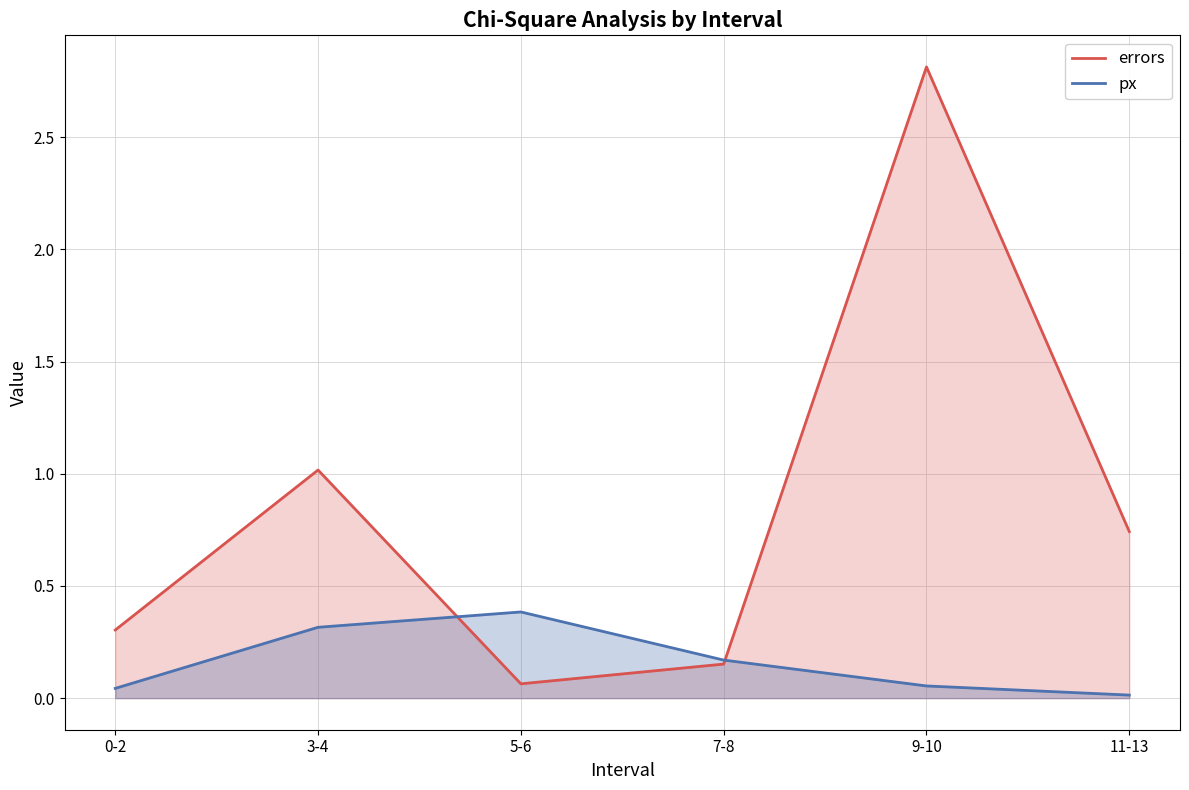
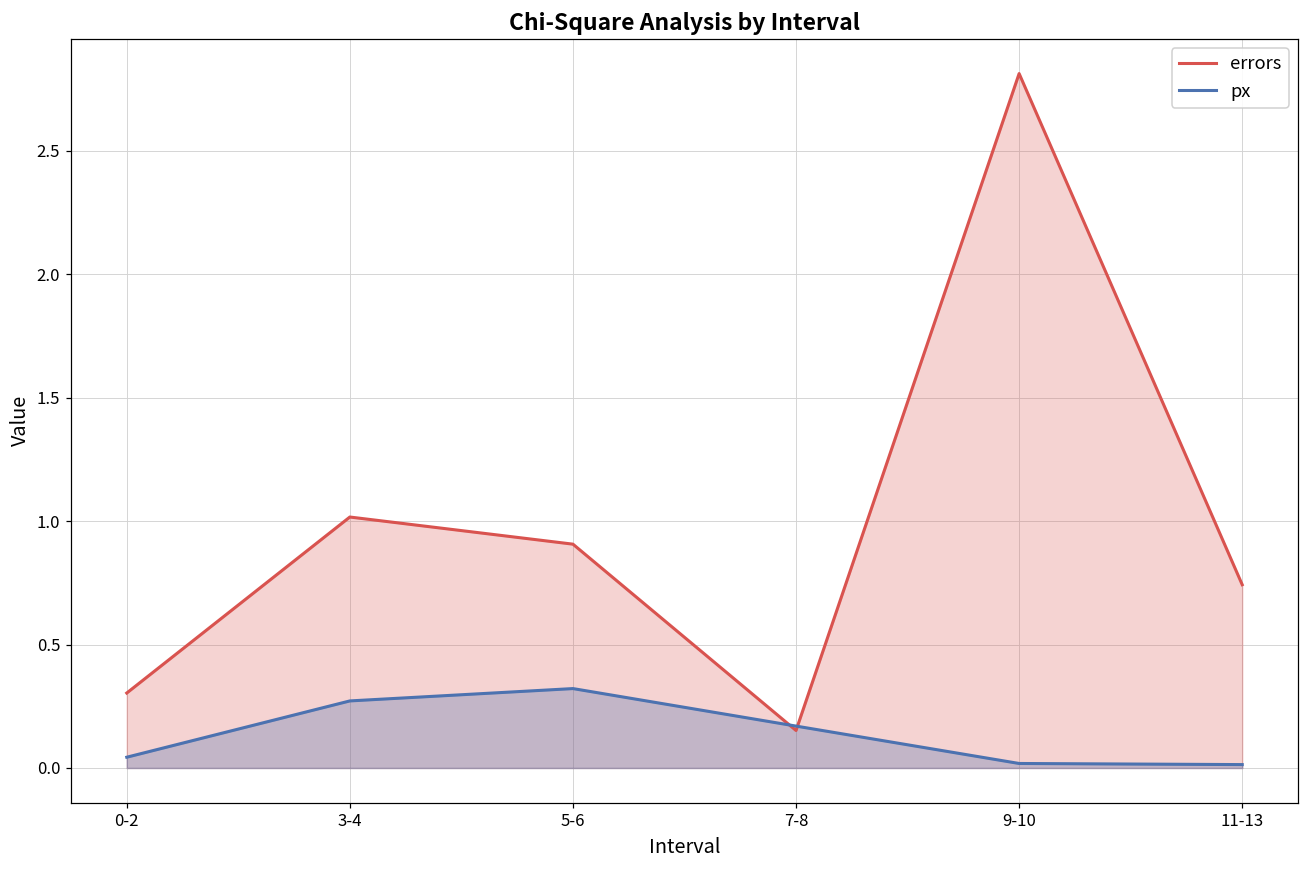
  {
    "errors": {
      "0-2": 0.30,
      "3-4": 1.02,
-     "5-6": 0.06,
+     "5-6": 0.91,
      "7-8": 0.15,
      "9-10": 2.81,
      "11-13": 0.74
    },
    "px": {
      "0-2": 0.04,
-     "3-4": 0.32,
-     "5-6": 0.38,
+     "3-4": 0.27,
+     "5-6": 0.32,
      "7-8": 0.17,
-     "9-10": 0.05,
+     "9-10": 0.02,
      "11-13": 0.01
    }
  }
